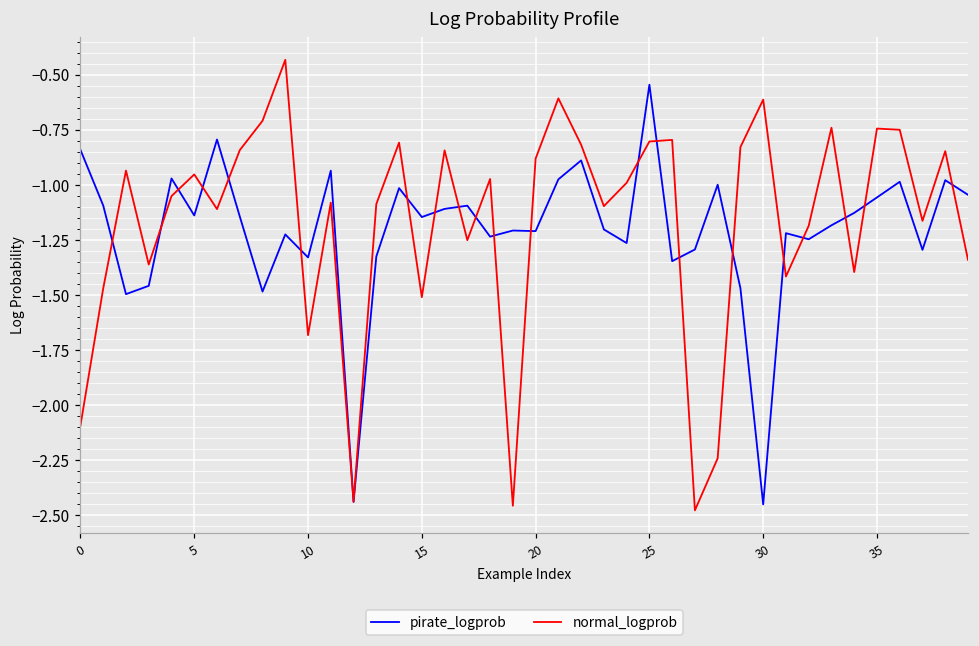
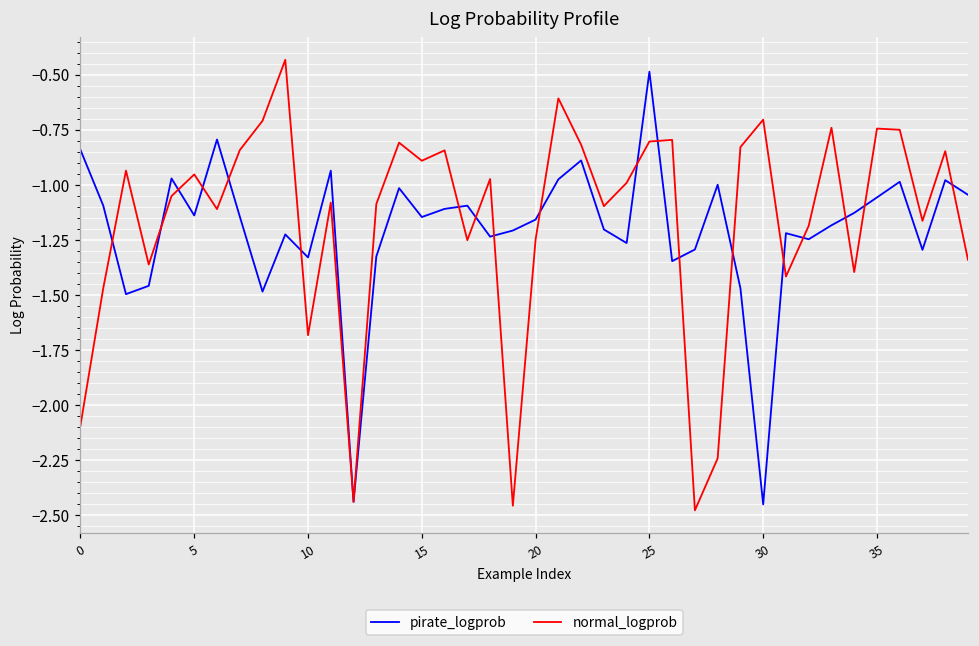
  {
    "pirate_logprob": {
      "0": -0.84,
      "5": -1.14,
      "10": -1.33,
      "15": -1.15,
-     "20": -1.21,
-     "25": -0.55,
+     "20": -1.16,
+     "25": -0.49,
      "30": -2.45,
      "35": -1.06
    },
    "normal_logprob": {
      "0": -2.09,
      "5": -0.95,
      "10": -1.68,
-     "15": -1.51,
-     "20": -0.88,
+     "15": -0.89,
+     "20": -1.25,
      "25": -0.80,
-     "30": -0.61,
+     "30": -0.70,
      "35": -0.74
    }
  }
